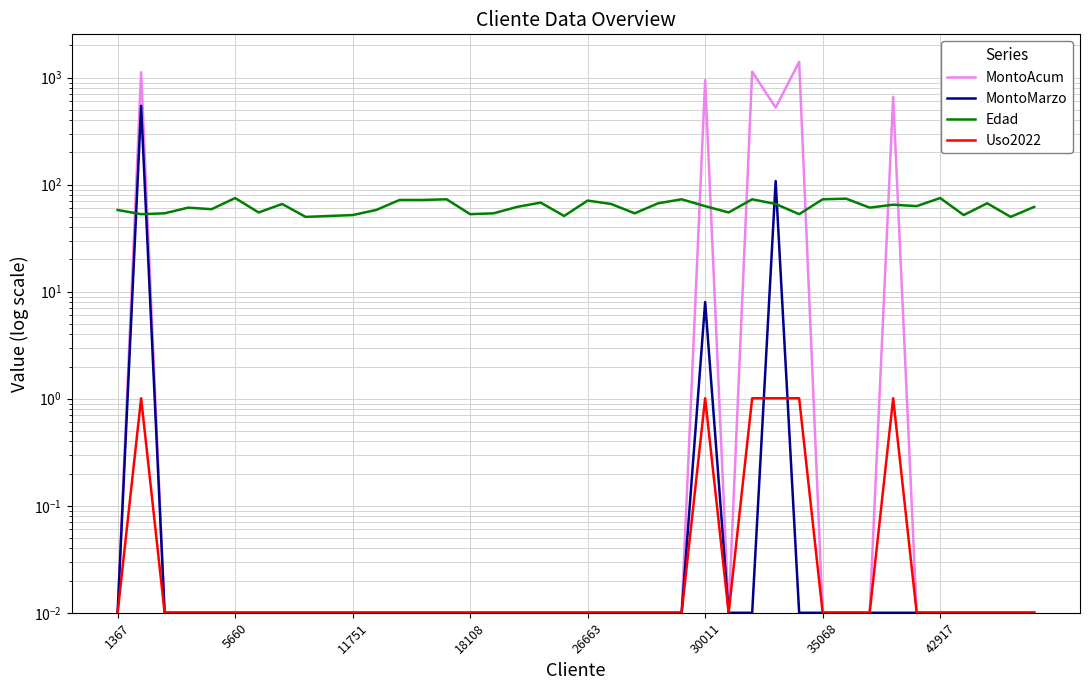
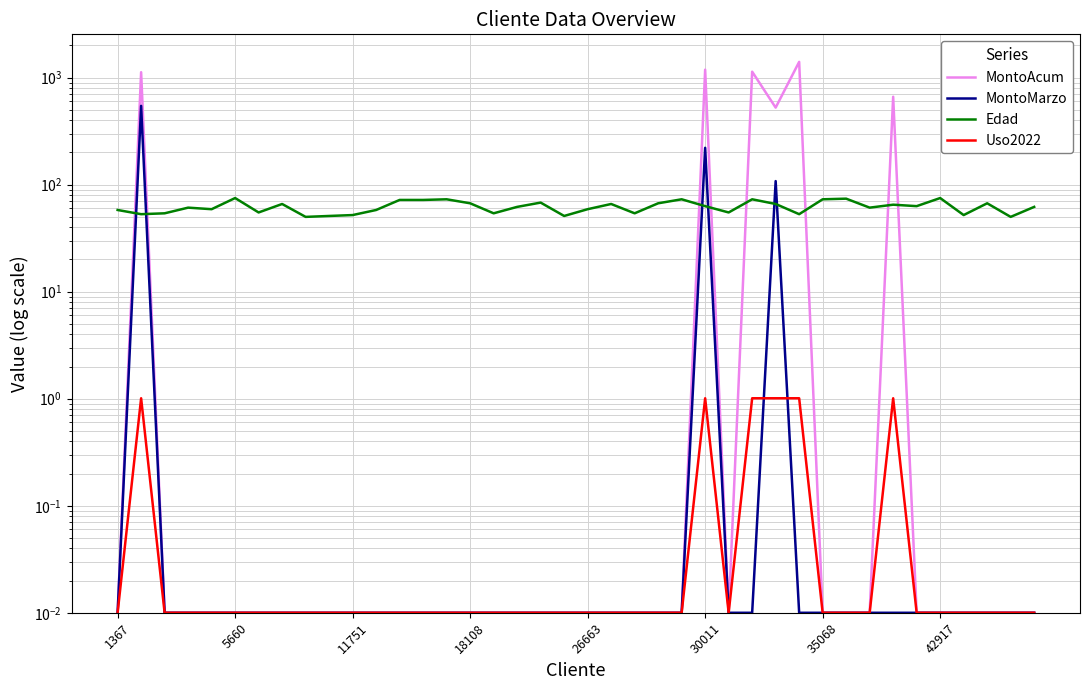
  {
    "MontoAcum": {
-     "30011": 1000
+     "30011": 1200
    },
    "MontoMarzo": {
-     "30011": 8
+     "30011": 220
    },
    "Edad": {
      "1367": 60,
      "5660": 80,
      "11751": 50,
-     "18108": 50,
-     "26663": 70,
+     "18108": 70,
+     "26663": 60,
      "30011": 60,
      "35068": 70,
      "42917": 80
    },
    "Uso2022": {
      "30011": 1
    }
  }
